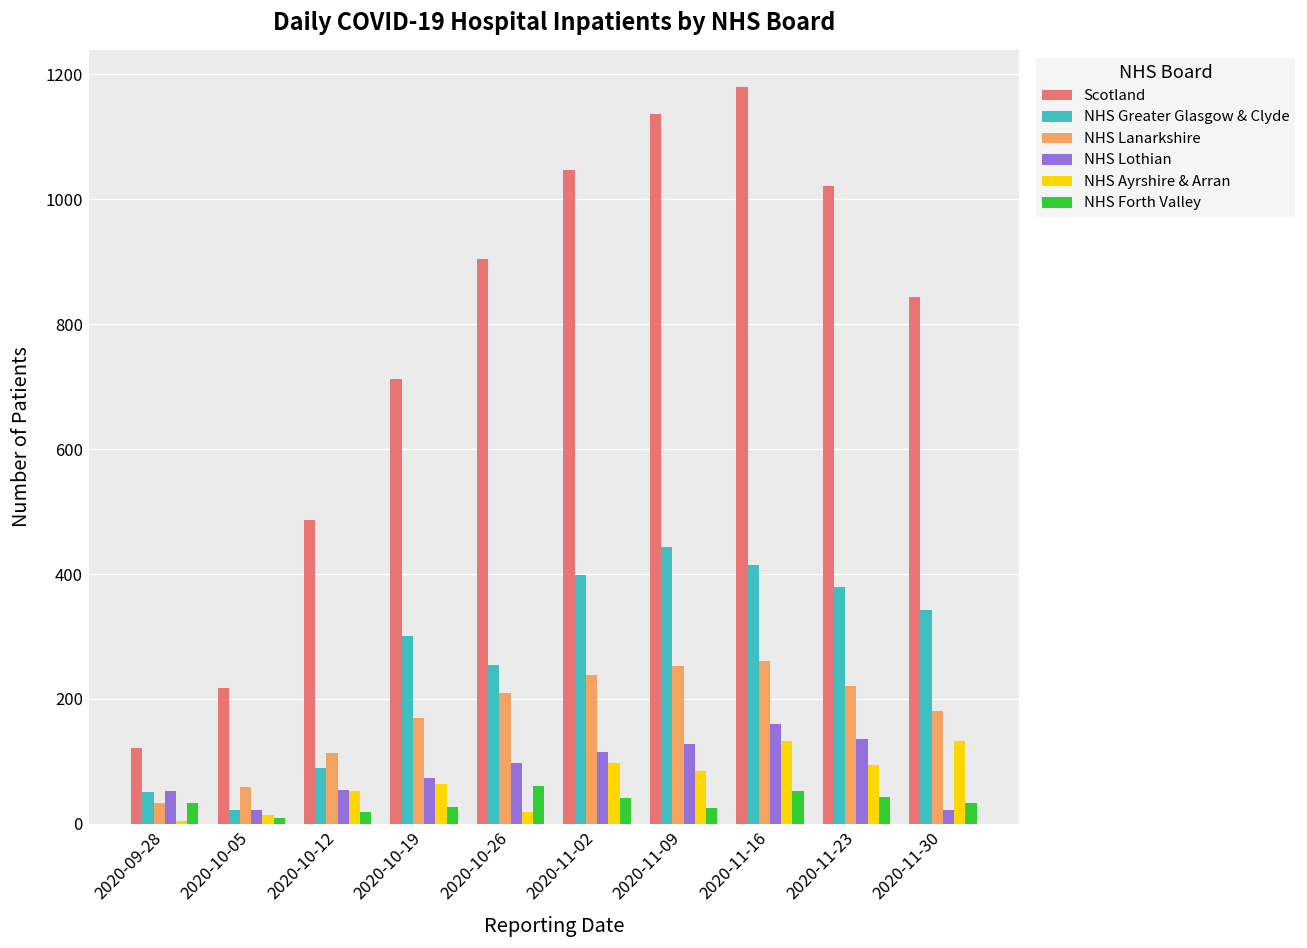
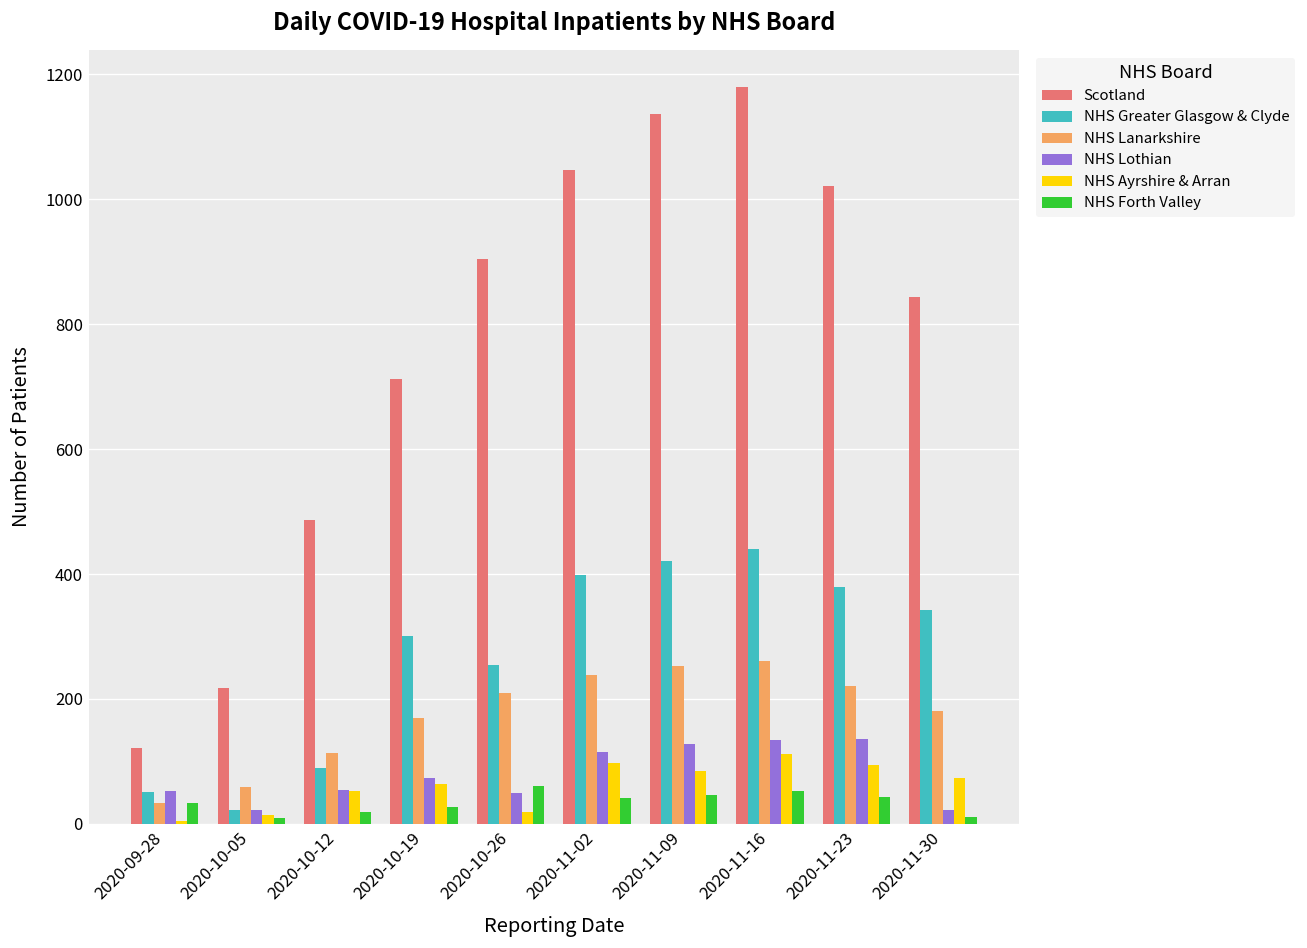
  {
    "NHS Greater Glasgow & Clyde": {
      "2020-09-28": 50,
      "2020-10-05": 20,
      "2020-10-12": 90,
      "2020-10-19": 300,
      "2020-10-26": 260,
      "2020-11-02": 400,
-     "2020-11-09": 440,
-     "2020-11-16": 420,
+     "2020-11-09": 420,
+     "2020-11-16": 440,
      "2020-11-23": 380,
      "2020-11-30": 340
    },
    "NHS Lothian": {
      "2020-09-28": 50,
      "2020-10-05": 20,
      "2020-10-12": 50,
      "2020-10-19": 70,
-     "2020-10-26": 100,
+     "2020-10-26": 50,
      "2020-11-02": 120,
      "2020-11-09": 130,
-     "2020-11-16": 160,
+     "2020-11-16": 140,
      "2020-11-23": 140,
      "2020-11-30": 20
    },
    "NHS Ayrshire & Arran": {
      "2020-09-28": 10,
      "2020-10-05": 20,
      "2020-10-12": 50,
      "2020-10-19": 60,
      "2020-10-26": 20,
      "2020-11-02": 100,
      "2020-11-09": 90,
-     "2020-11-16": 130,
+     "2020-11-16": 110,
      "2020-11-23": 100,
-     "2020-11-30": 130
+     "2020-11-30": 70
    },
    "NHS Forth Valley": {
      "2020-09-28": 30,
      "2020-10-05": 10,
      "2020-10-12": 20,
      "2020-10-19": 30,
      "2020-10-26": 60,
      "2020-11-02": 40,
-     "2020-11-09": 30,
+     "2020-11-09": 50,
      "2020-11-16": 50,
      "2020-11-23": 40,
-     "2020-11-30": 30
+     "2020-11-30": 10
    }
  }
